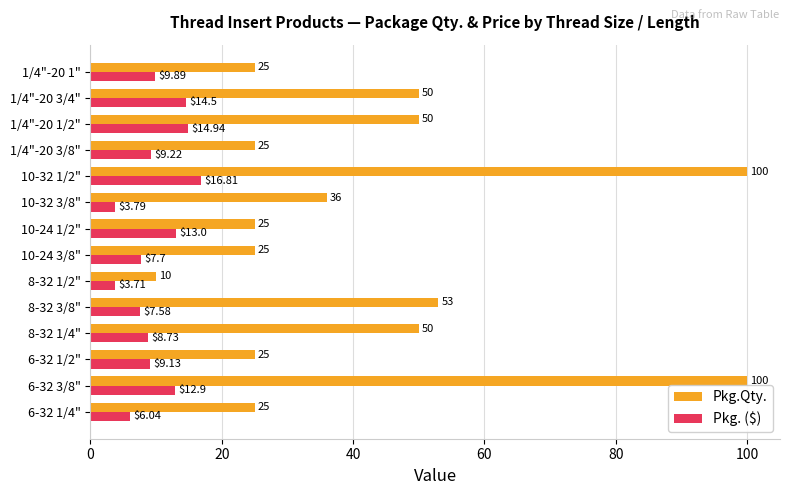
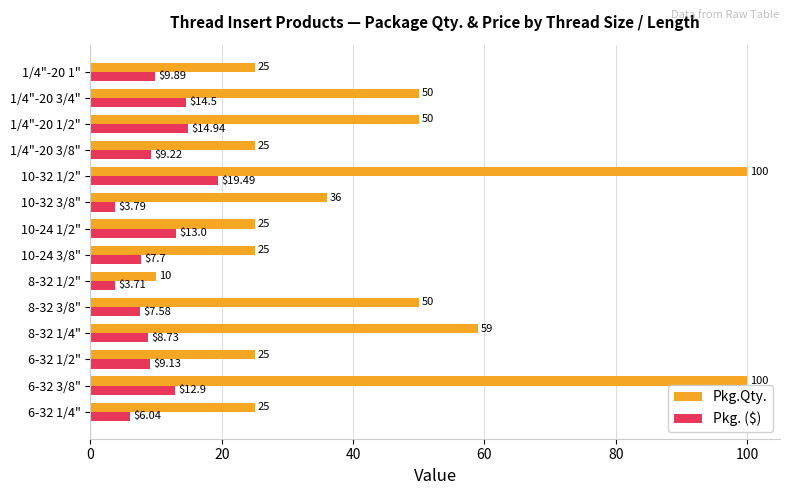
  {
    "Pkg.Qty.": {
      "1/4\"-20 1\"": "25",
      "1/4\"-20 3/4\"": "50",
      "1/4\"-20 1/2\"": "50",
      "1/4\"-20 3/8\"": "25",
      "10-32 1/2\"": "100",
      "10-32 3/8\"": "36",
      "10-24 1/2\"": "25",
      "10-24 3/8\"": "25",
      "8-32 1/2\"": "10",
-     "8-32 3/8\"": "53",
-     "8-32 1/4\"": "50",
+     "8-32 3/8\"": "50",
+     "8-32 1/4\"": "59",
      "6-32 1/2\"": "25",
      "6-32 1/4\"": "25"
    },
    "Pkg. ($)": {
      "1/4\"-20 1\"": "$9.89",
      "1/4\"-20 3/4\"": "$14.5",
      "1/4\"-20 1/2\"": "$14.94",
      "1/4\"-20 3/8\"": "$9.22",
-     "10-32 1/2\"": "$16.81",
+     "10-32 1/2\"": "$19.49",
      "10-32 3/8\"": "$3.79",
      "10-24 1/2\"": "$13.0",
      "10-24 3/8\"": "$7.7",
      "8-32 1/2\"": "$3.71",
      "8-32 3/8\"": "$7.58",
      "8-32 1/4\"": "$8.73",
      "6-32 1/2\"": "$9.13",
      "6-32 3/8\"": "$12.9",
      "6-32 1/4\"": "$6.04"
    }
  }
